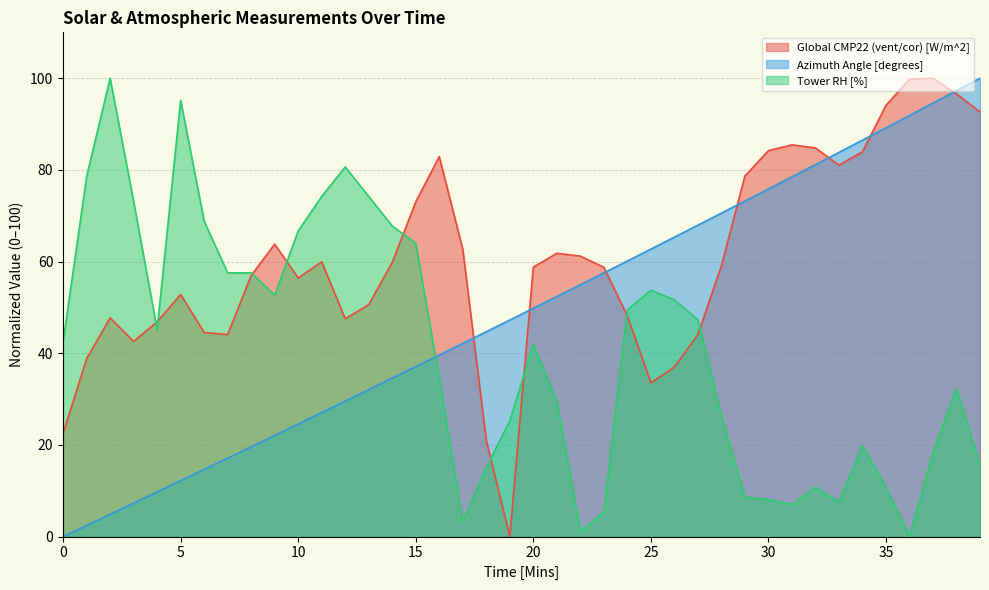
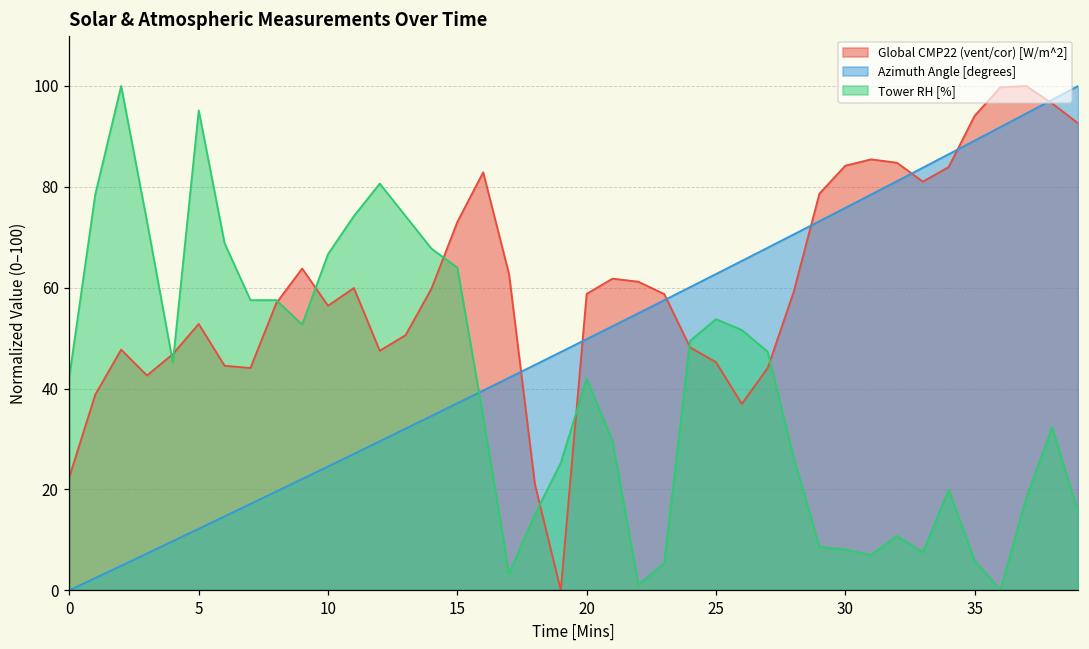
  {
    "Global CMP22 (vent/cor) [W/m^2]": {
      "0": 23,
      "5": 53,
      "10": 56,
      "15": 73,
      "20": 59,
-     "25": 34,
+     "25": 45,
      "30": 84,
      "35": 94
    },
    "Azimuth Angle [degrees]": {
      "0": 0,
      "5": 12,
      "10": 25,
      "15": 37,
      "20": 50,
      "25": 63,
      "30": 76,
      "35": 89
    },
    "Tower RH [%]": {
      "0": 42,
      "5": 95,
      "10": 67,
      "15": 64,
      "20": 42,
      "25": 54,
      "30": 8,
-     "35": 11
+     "35": 6
    }
  }
